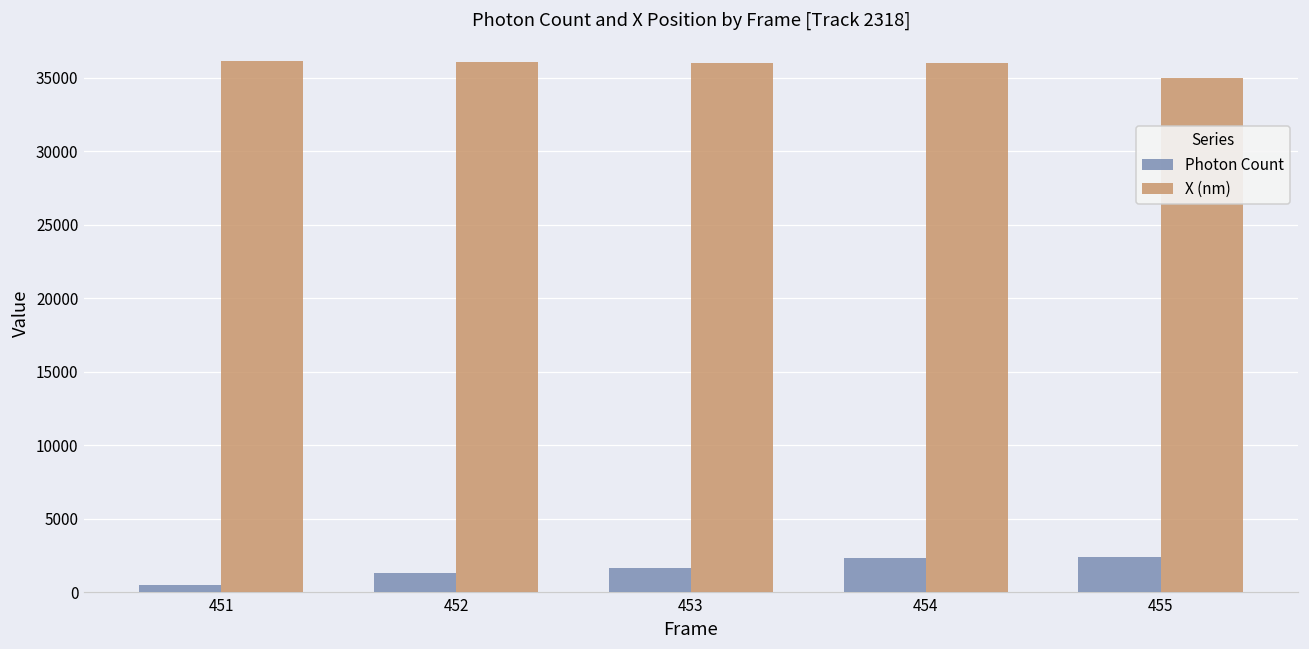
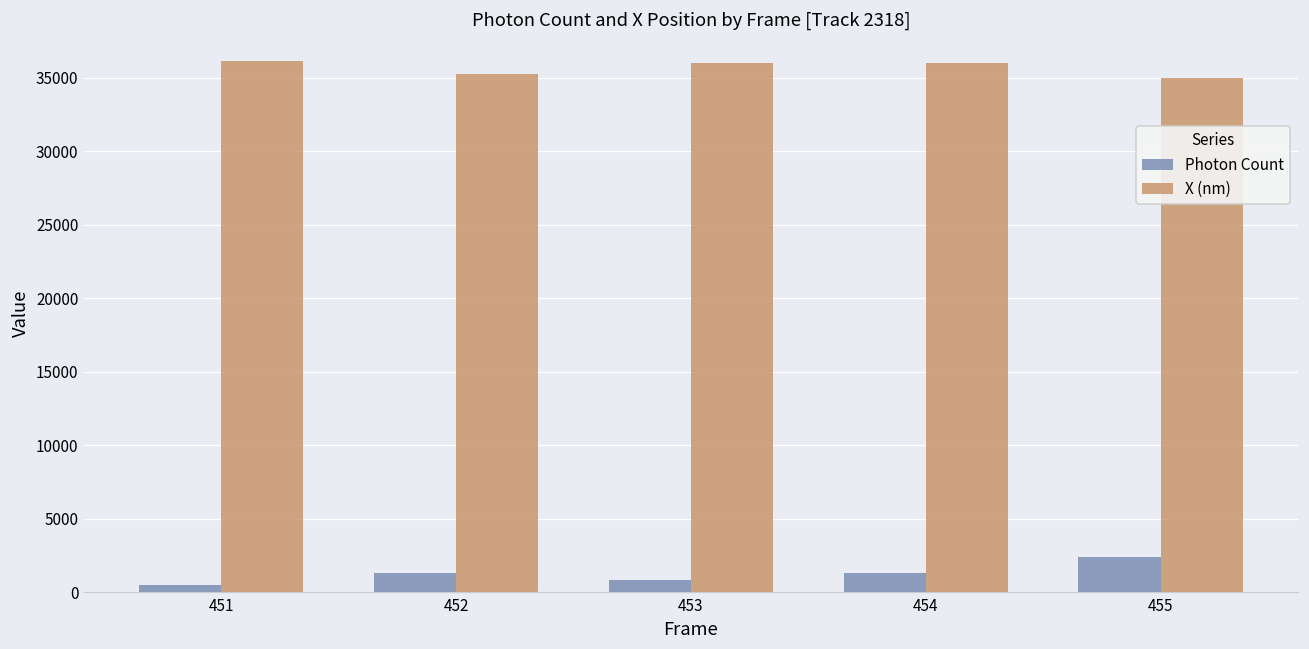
  {
    "Photon Count": {
      "451": 500,
      "452": 1300,
-     "453": 1700,
-     "454": 2400,
+     "453": 800,
+     "454": 1300,
      "455": 2400
    },
    "X (nm)": {
      "451": 36200,
-     "452": 36100,
+     "452": 35300,
      "453": 36000,
      "454": 36000,
      "455": 35000
    }
  }
